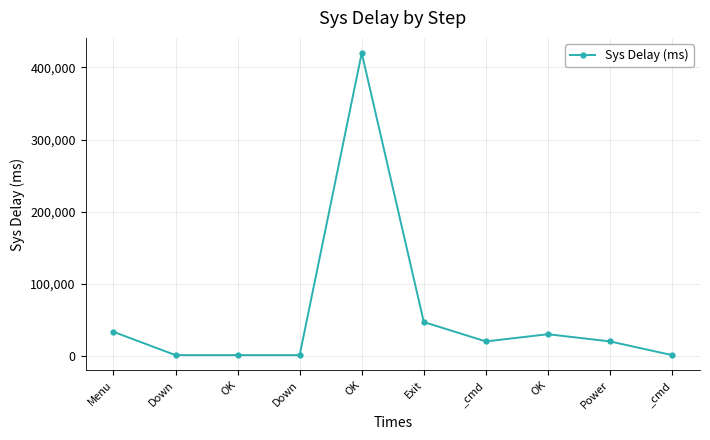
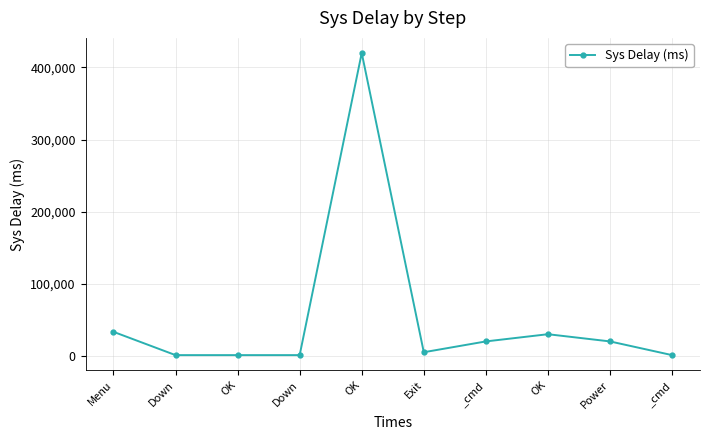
  {
    "Menu": "30,000",
-   "Exit": "50,000",
+   "Exit": "10,000",
    "Power": "20,000"
  }
